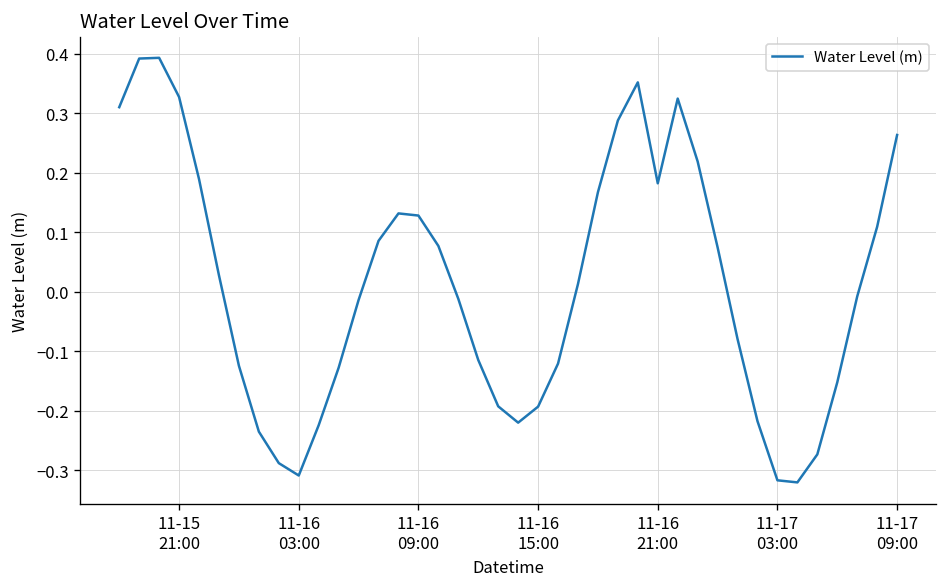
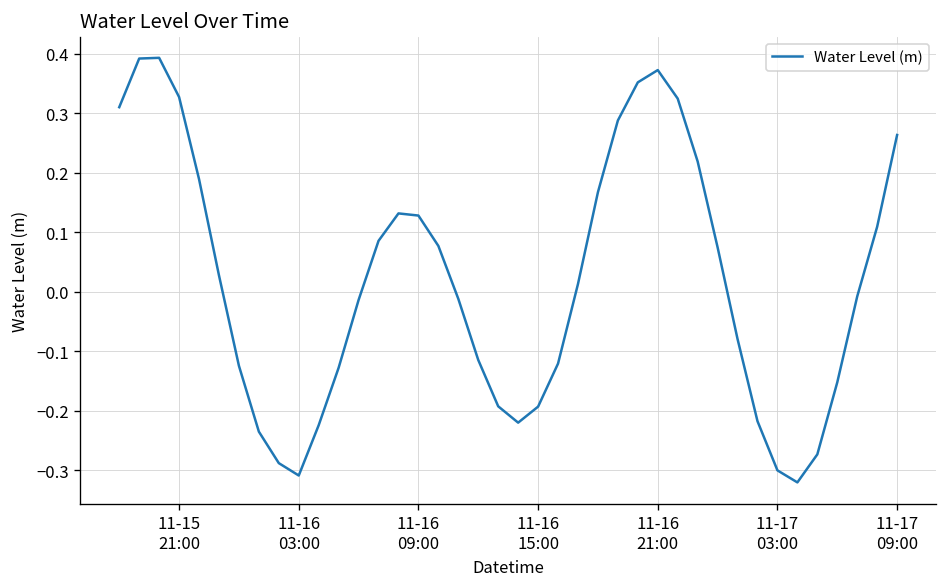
  {
    "11-15 21:00": 0.33,
    "11-16 03:00": -0.31,
    "11-16 09:00": 0.13,
    "11-16 15:00": -0.19,
-   "11-16 21:00": 0.18,
-   "11-17 03:00": -0.32,
+   "11-16 21:00": 0.37,
+   "11-17 03:00": -0.30,
    "11-17 09:00": 0.26
  }
